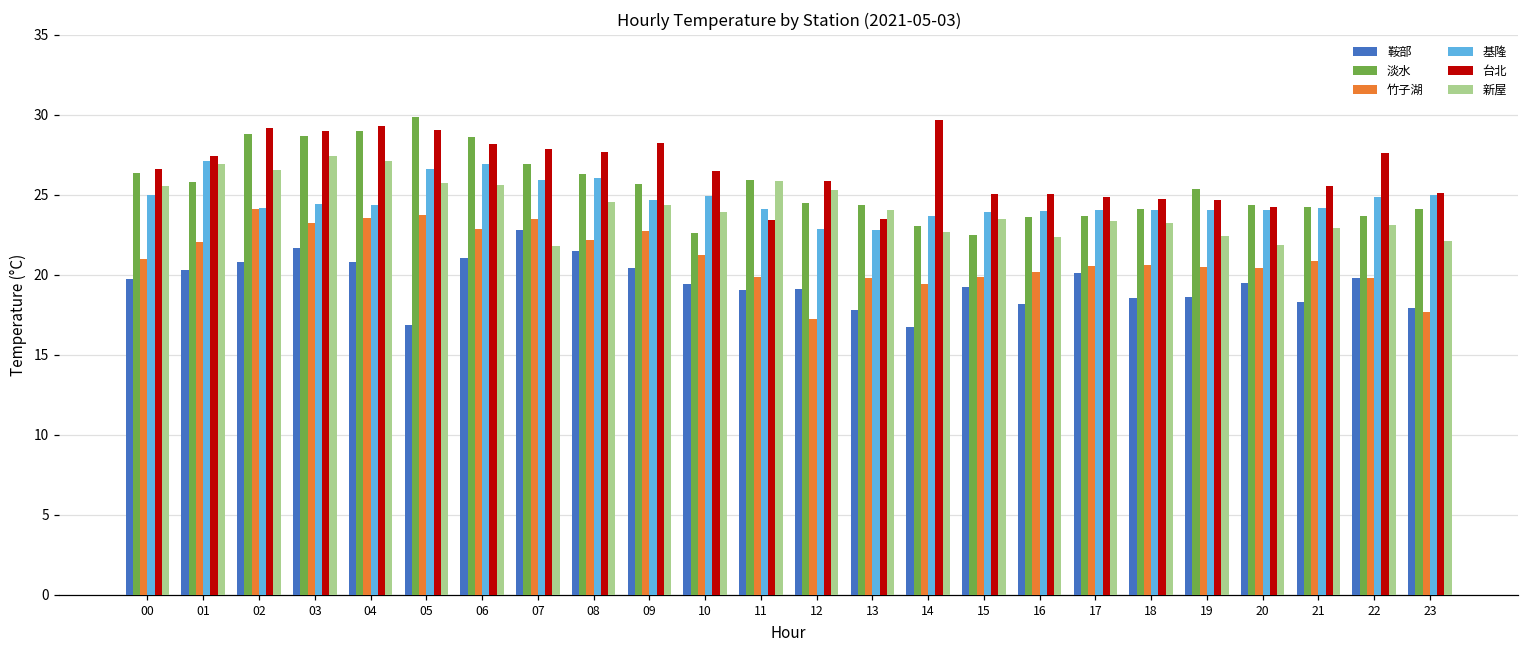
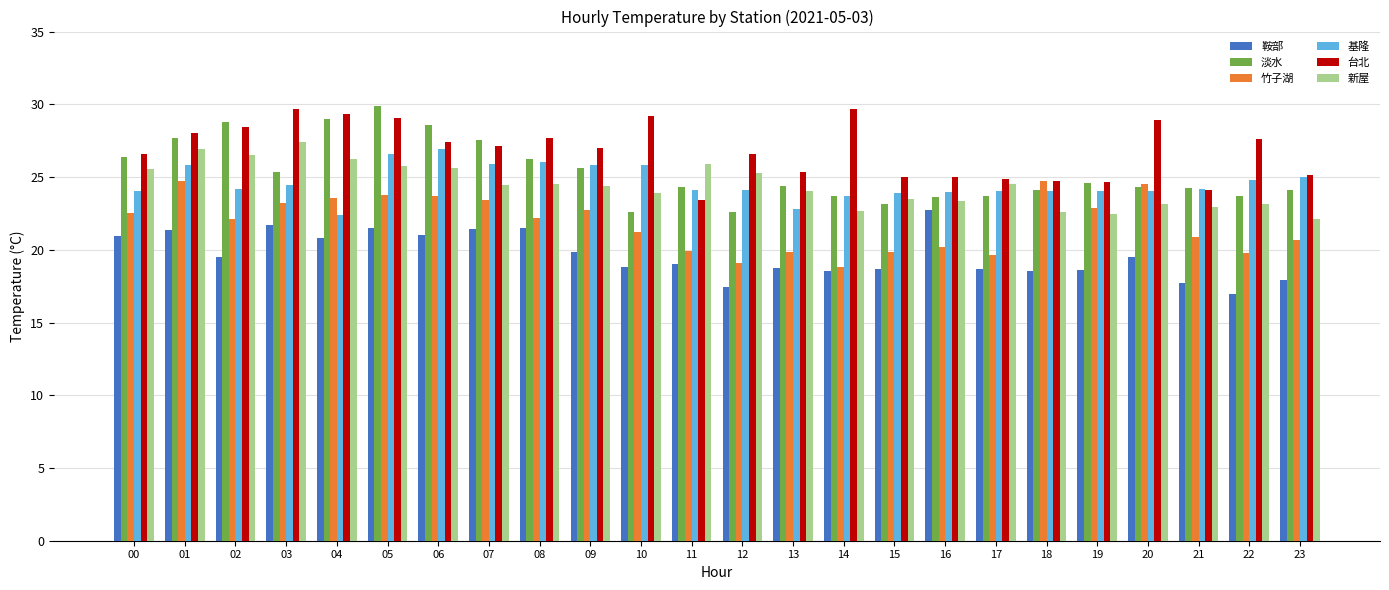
  {
    "鞍部": {
-     "00": 19.7,
-     "01": 20.3,
-     "02": 20.8,
+     "00": 21.0,
+     "01": 21.3,
+     "02": 19.5,
      "03": 21.7,
      "04": 20.8,
-     "05": 16.9,
+     "05": 21.5,
      "06": 21.0,
-     "07": 22.8,
+     "07": 21.4,
      "08": 21.5,
-     "09": 20.4,
-     "10": 19.4,
+     "09": 19.8,
+     "10": 18.8,
      "11": 19.0,
-     "12": 19.1,
-     "13": 17.8,
-     "14": 16.7,
-     "15": 19.2,
-     "16": 18.2,
-     "17": 20.1,
+     "12": 17.4,
+     "13": 18.7,
+     "14": 18.5,
+     "15": 18.7,
+     "16": 22.7,
+     "17": 18.7,
      "18": 18.5,
      "19": 18.6,
      "20": 19.5,
-     "21": 18.3,
-     "22": 19.8,
+     "21": 17.7,
+     "22": 17.0,
      "23": 17.9
    },
    "淡水": {
      "00": 26.3,
-     "01": 25.8,
+     "01": 27.7,
      "02": 28.8,
-     "03": 28.6,
+     "03": 25.3,
      "04": 29.0,
      "05": 29.9,
      "06": 28.6,
-     "07": 26.9,
+     "07": 27.5,
      "08": 26.3,
      "09": 25.6,
      "10": 22.6,
-     "11": 25.9,
-     "12": 24.5,
+     "11": 24.3,
+     "12": 22.6,
      "13": 24.4,
-     "14": 23.0,
-     "15": 22.5,
+     "14": 23.7,
+     "15": 23.1,
      "16": 23.6,
      "17": 23.7,
      "18": 24.1,
-     "19": 25.3,
+     "19": 24.6,
      "20": 24.3,
      "21": 24.2,
      "22": 23.7,
      "23": 24.1
    },
    "竹子湖": {
-     "00": 21.0,
-     "01": 22.0,
-     "02": 24.1,
+     "00": 22.5,
+     "01": 24.8,
+     "02": 22.1,
      "03": 23.2,
      "04": 23.5,
      "05": 23.8,
-     "06": 22.9,
+     "06": 23.7,
      "07": 23.5,
      "08": 22.2,
      "09": 22.8,
      "10": 21.2,
      "11": 19.9,
-     "12": 17.3,
+     "12": 19.1,
      "13": 19.8,
-     "14": 19.4,
+     "14": 18.8,
      "15": 19.9,
      "16": 20.2,
-     "17": 20.5,
-     "18": 20.6,
-     "19": 20.5,
-     "20": 20.4,
+     "17": 19.7,
+     "18": 24.7,
+     "19": 22.8,
+     "20": 24.5,
      "21": 20.9,
      "22": 19.8,
-     "23": 17.7
+     "23": 20.6
    },
    "基隆": {
-     "00": 25.0,
-     "01": 27.1,
+     "00": 24.1,
+     "01": 25.8,
      "02": 24.2,
      "03": 24.4,
-     "04": 24.3,
+     "04": 22.4,
      "05": 26.6,
      "06": 26.9,
      "07": 25.9,
      "08": 26.0,
-     "09": 24.7,
-     "10": 24.9,
+     "09": 25.9,
+     "10": 25.8,
      "11": 24.1,
-     "12": 22.9,
+     "12": 24.1,
      "13": 22.8,
      "14": 23.7,
      "15": 23.9,
      "16": 24.0,
      "17": 24.0,
      "18": 24.1,
      "19": 24.0,
      "20": 24.1,
      "21": 24.2,
      "22": 24.8,
      "23": 25.0
    },
    "台北": {
      "00": 26.6,
-     "01": 27.4,
-     "02": 29.2,
-     "03": 29.0,
+     "01": 28.0,
+     "02": 28.4,
+     "03": 29.7,
      "04": 29.3,
      "05": 29.1,
-     "06": 28.2,
-     "07": 27.8,
+     "06": 27.4,
+     "07": 27.1,
      "08": 27.7,
-     "09": 28.3,
-     "10": 26.5,
+     "09": 27.0,
+     "10": 29.2,
      "11": 23.4,
-     "12": 25.8,
-     "13": 23.5,
+     "12": 26.6,
+     "13": 25.4,
      "14": 29.7,
      "15": 25.0,
      "16": 25.0,
      "17": 24.9,
      "18": 24.8,
      "19": 24.7,
-     "20": 24.3,
-     "21": 25.6,
+     "20": 28.9,
+     "21": 24.1,
      "22": 27.6,
      "23": 25.1
    },
    "新屋": {
      "00": 25.5,
      "01": 26.9,
      "02": 26.5,
      "03": 27.4,
-     "04": 27.1,
+     "04": 26.2,
      "05": 25.7,
      "06": 25.6,
-     "07": 21.8,
+     "07": 24.5,
      "08": 24.5,
      "09": 24.4,
      "10": 23.9,
      "11": 25.9,
      "12": 25.3,
      "13": 24.0,
      "14": 22.7,
      "15": 23.5,
-     "16": 22.4,
-     "17": 23.4,
-     "18": 23.2,
+     "16": 23.3,
+     "17": 24.5,
+     "18": 22.6,
      "19": 22.4,
-     "20": 21.8,
+     "20": 23.2,
      "21": 22.9,
      "22": 23.1,
      "23": 22.1
    }
  }
